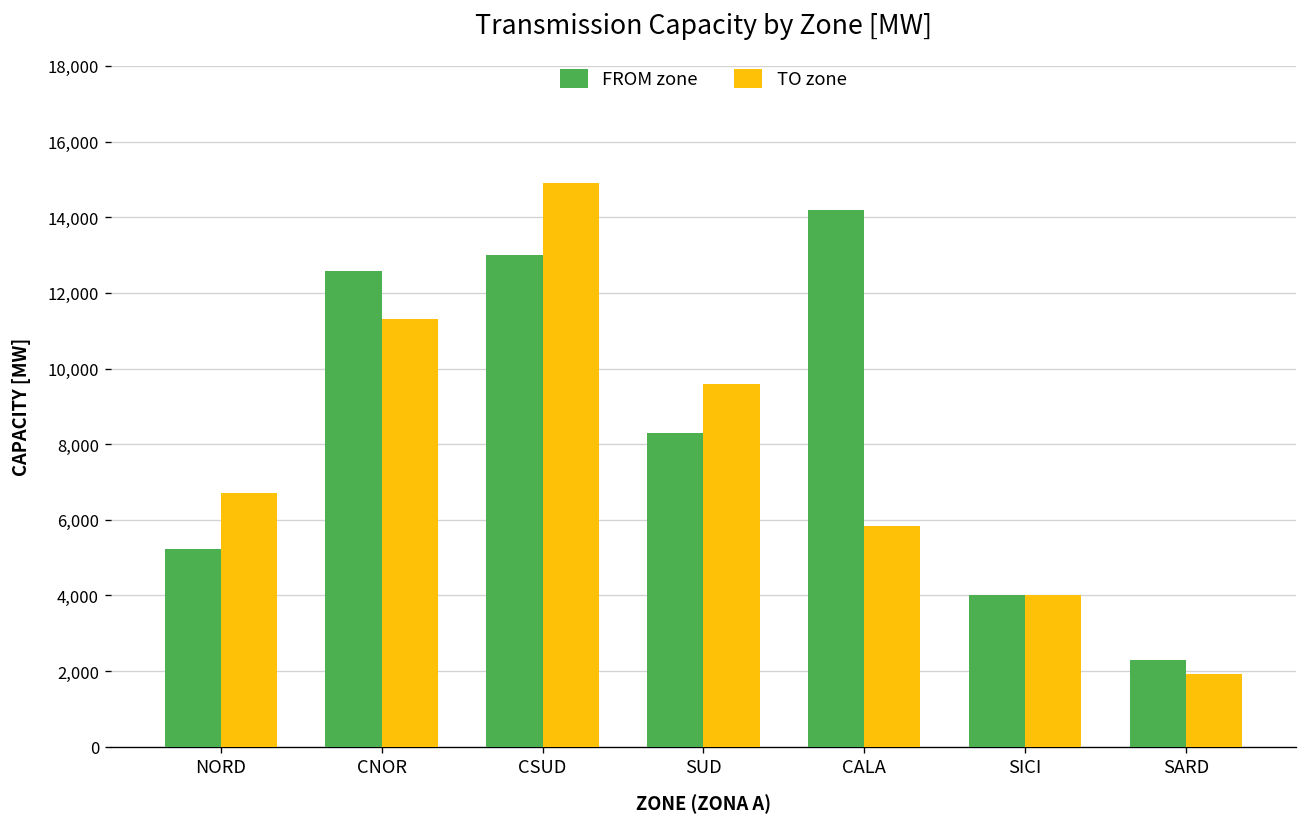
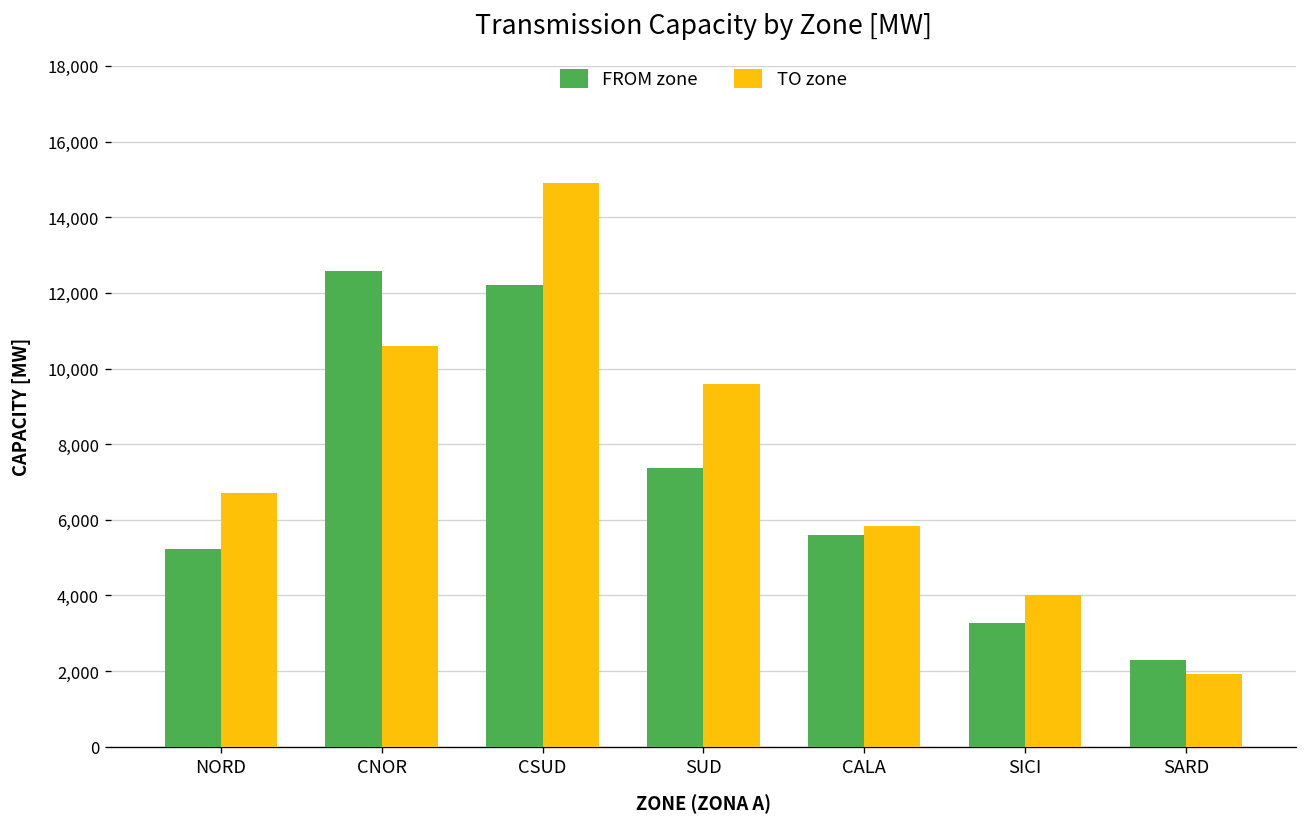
  {
    "FROM zone": {
      "NORD": "5,200",
      "CNOR": "12,600",
-     "CSUD": "13,000",
-     "SUD": "8,300",
-     "CALA": "14,200",
-     "SICI": "4,000",
+     "CSUD": "12,200",
+     "SUD": "7,400",
+     "CALA": "5,600",
+     "SICI": "3,300",
      "SARD": "2,300"
    },
    "TO zone": {
      "NORD": "6,700",
-     "CNOR": "11,300",
+     "CNOR": "10,600",
      "CSUD": "14,900",
      "SUD": "9,600",
      "CALA": "5,900",
      "SICI": "4,000",
      "SARD": "1,900"
    }
  }
